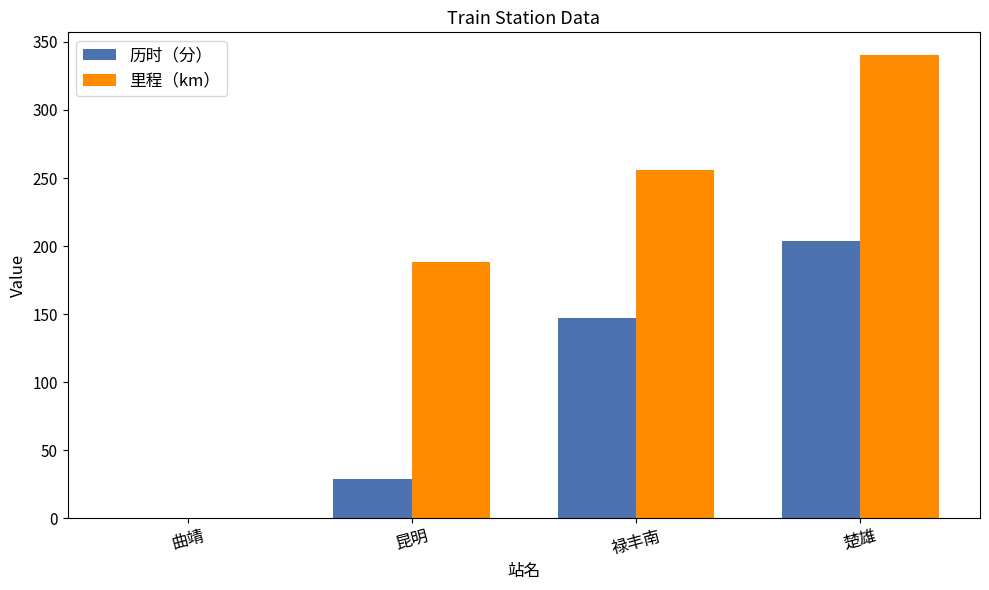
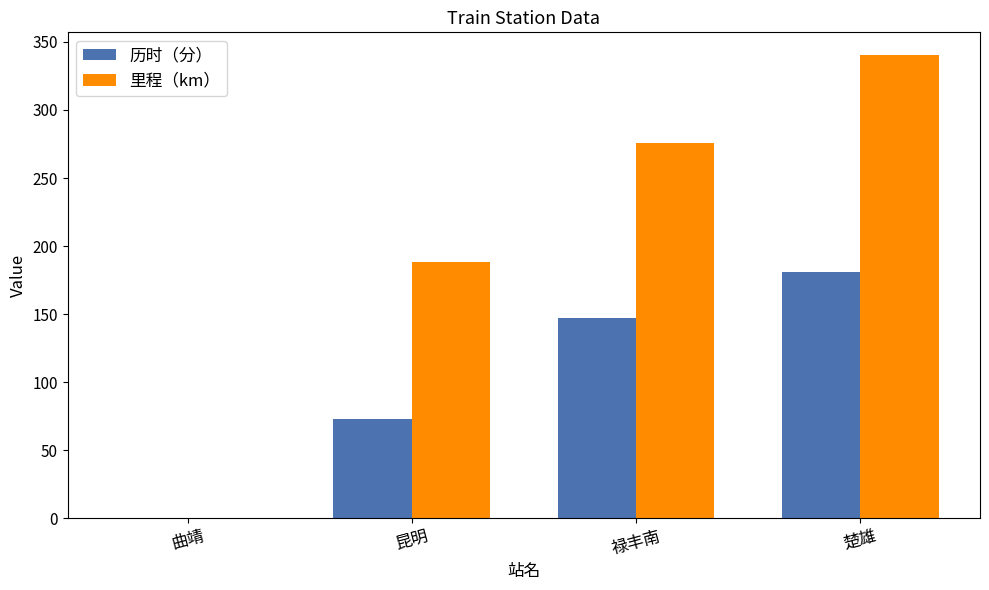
  {
    "历时（分）": {
      "曲靖": 0,
-     "昆明": 29,
+     "昆明": 73,
      "禄丰南": 147,
-     "楚雄": 204
+     "楚雄": 181
    },
    "里程（km）": {
      "曲靖": 0,
      "昆明": 188,
-     "禄丰南": 256,
+     "禄丰南": 276,
      "楚雄": 340
    }
  }
